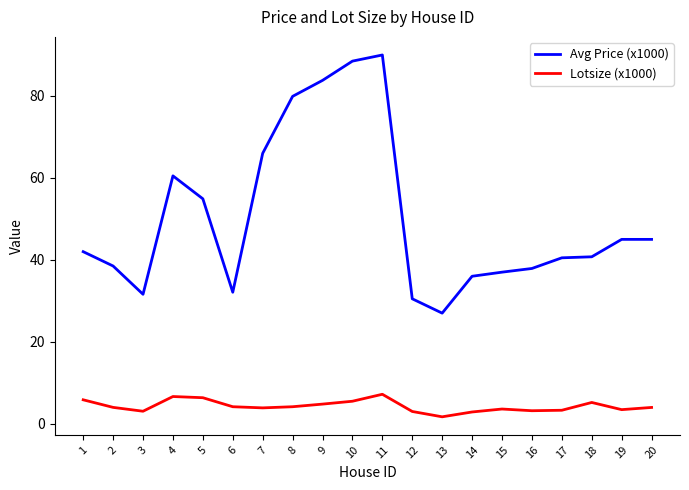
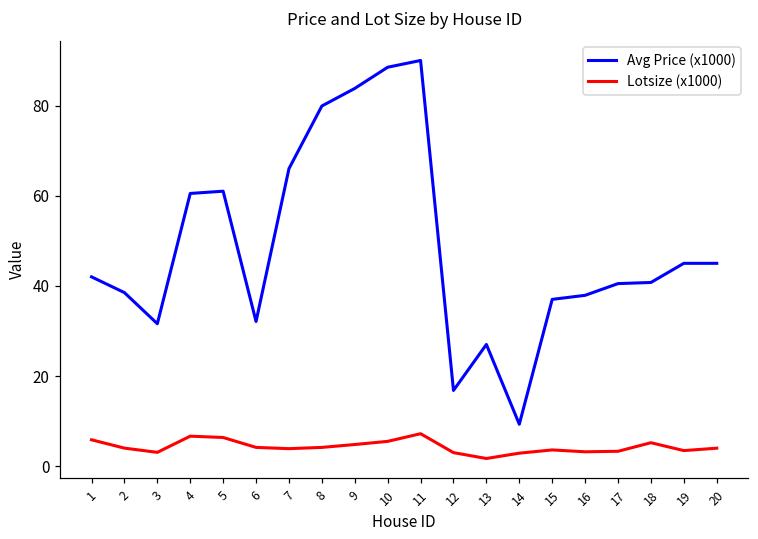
  {
    "Avg Price (x1000)": {
      "1": 42,
      "2": 39,
      "3": 32,
      "4": 61,
-     "5": 55,
+     "5": 61,
      "6": 32,
      "7": 66,
      "8": 80,
      "9": 84,
      "10": 89,
      "11": 90,
-     "12": 31,
+     "12": 17,
      "13": 27,
-     "14": 36,
+     "14": 9,
      "15": 37,
      "16": 38,
      "17": 41,
      "18": 41,
      "19": 45,
      "20": 45
    },
    "Lotsize (x1000)": {
      "1": 6,
      "2": 4,
      "3": 3,
      "4": 7,
      "5": 6,
      "6": 4,
      "7": 4,
      "8": 4,
      "9": 5,
      "10": 6,
      "11": 7,
      "12": 3,
      "13": 2,
      "14": 3,
      "15": 4,
      "16": 3,
      "17": 3,
      "18": 5,
      "19": 3,
      "20": 4
    }
  }
